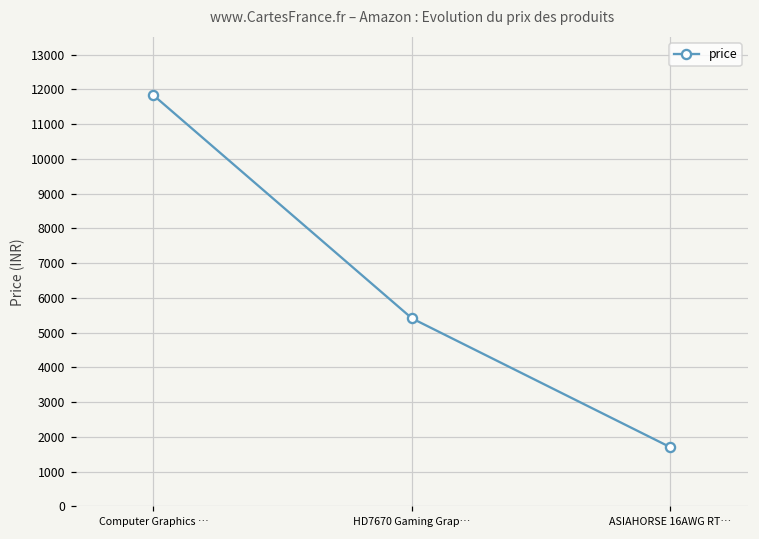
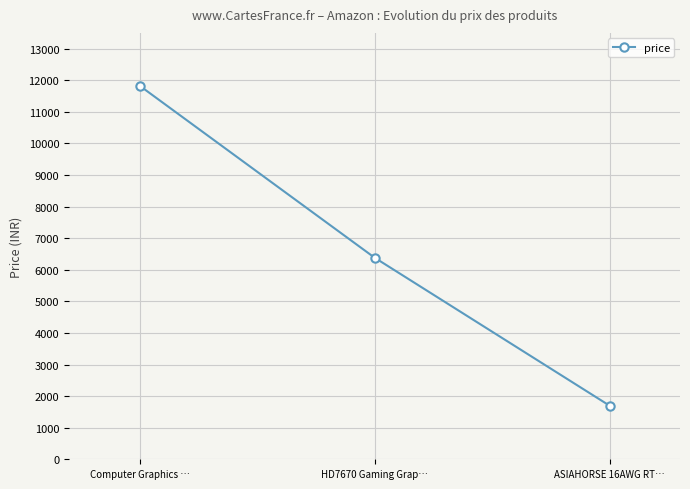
  {
    "Computer Graphics …": 11800,
-   "HD7670 Gaming Grap…": 5400,
+   "HD7670 Gaming Grap…": 6400,
    "ASIAHORSE 16AWG RT…": 1700
  }
